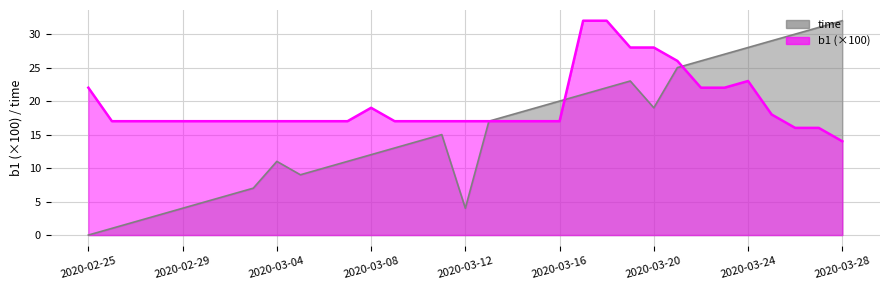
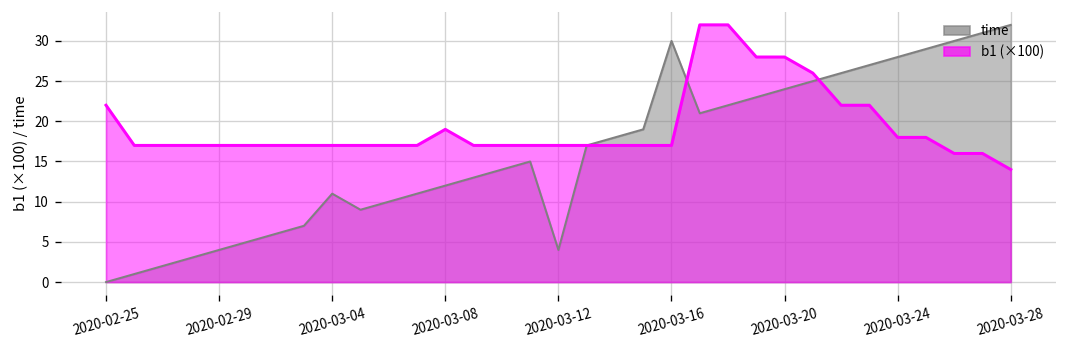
  {
    "time": {
      "2020-02-25": 0,
      "2020-02-29": 4,
      "2020-03-04": 11,
      "2020-03-08": 12,
      "2020-03-12": 4,
-     "2020-03-16": 20,
-     "2020-03-20": 19,
+     "2020-03-16": 30,
+     "2020-03-20": 24,
      "2020-03-24": 28,
      "2020-03-28": 32
    },
    "b1 (×100)": {
      "2020-02-25": 22,
      "2020-02-29": 17,
      "2020-03-04": 17,
      "2020-03-08": 19,
      "2020-03-12": 17,
      "2020-03-16": 17,
      "2020-03-20": 28,
-     "2020-03-24": 23,
+     "2020-03-24": 18,
      "2020-03-28": 14
    }
  }
